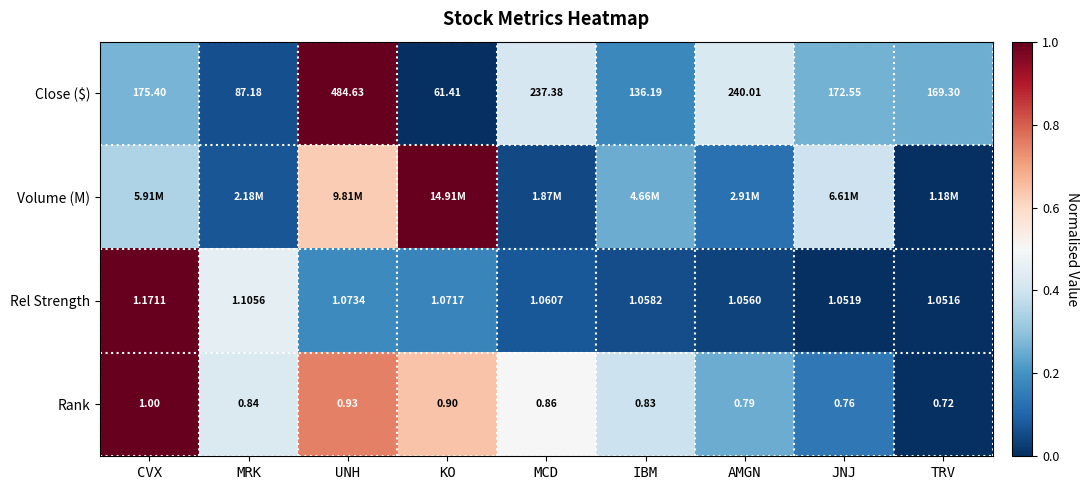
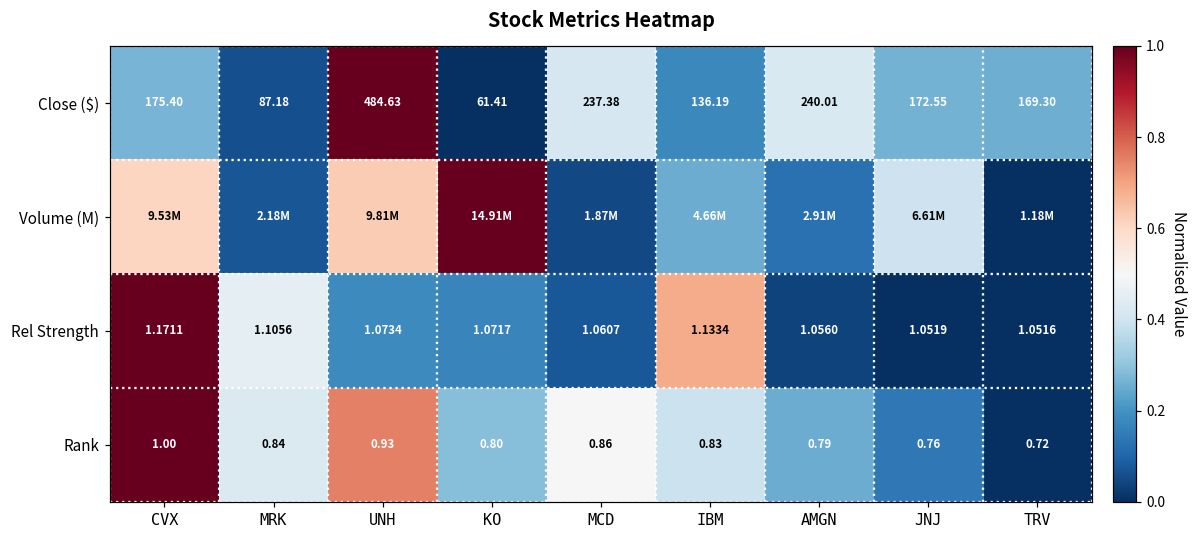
  {
    "Close ($)": {
      "CVX": "175.40",
      "MRK": "87.18",
      "UNH": "484.63",
      "KO": "61.41",
      "MCD": "237.38",
      "IBM": "136.19",
      "AMGN": "240.01",
      "JNJ": "172.55",
      "TRV": "169.30"
    },
    "Volume (M)": {
-     "CVX": "5.91M",
+     "CVX": "9.53M",
      "MRK": "2.18M",
      "UNH": "9.81M",
      "KO": "14.91M",
      "MCD": "1.87M",
      "IBM": "4.66M",
      "AMGN": "2.91M",
      "JNJ": "6.61M",
      "TRV": "1.18M"
    },
    "Rel Strength": {
      "CVX": "1.1711",
      "MRK": "1.1056",
      "UNH": "1.0734",
      "KO": "1.0717",
      "MCD": "1.0607",
-     "IBM": "1.0582",
+     "IBM": "1.1334",
      "AMGN": "1.0560",
      "JNJ": "1.0519",
      "TRV": "1.0516"
    },
    "Rank": {
      "CVX": "1.00",
      "MRK": "0.84",
      "UNH": "0.93",
-     "KO": "0.90",
+     "KO": "0.80",
      "MCD": "0.86",
      "IBM": "0.83",
      "AMGN": "0.79",
      "JNJ": "0.76",
      "TRV": "0.72"
    }
  }
